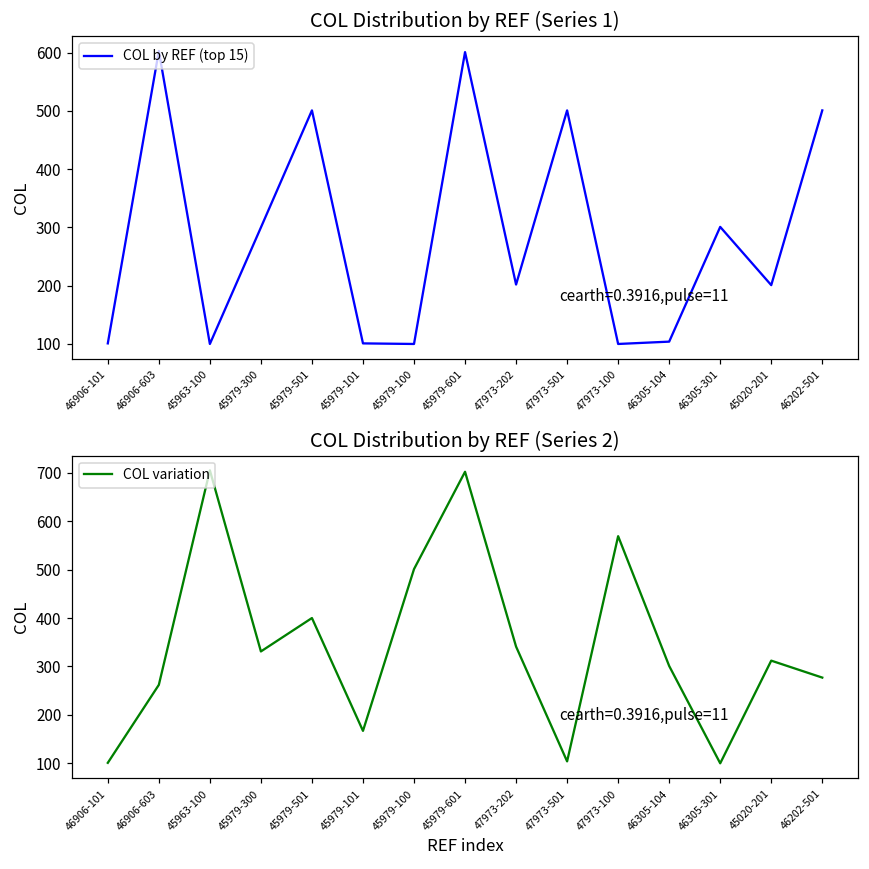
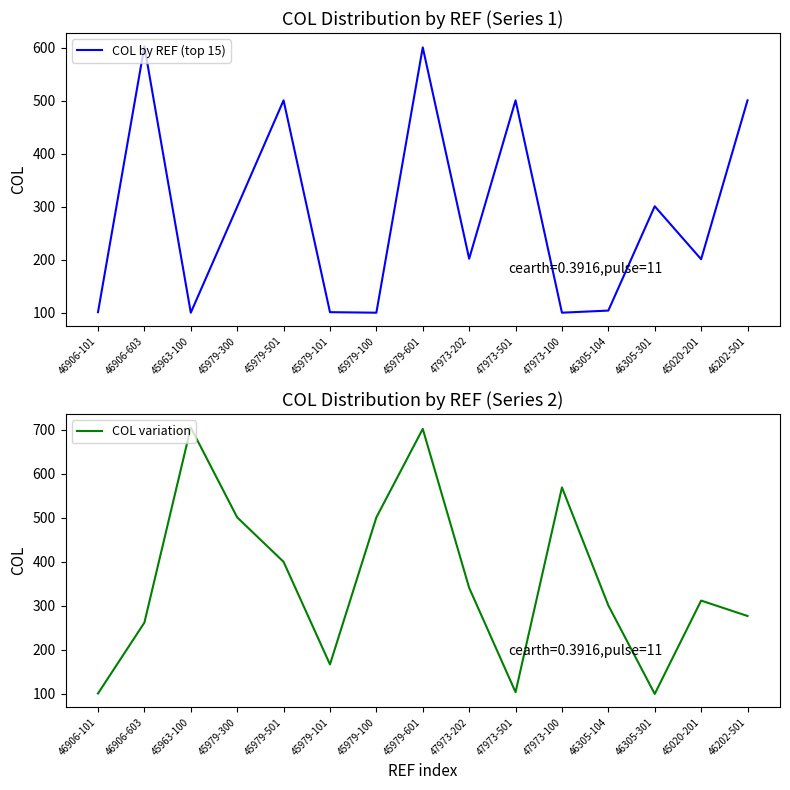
  {
    "COL Distribution by REF (Series 1)": {
      "46906-101": 100,
      "45963-100": 100,
      "45979-300": 300,
      "45979-501": 500,
      "45979-101": 100,
      "45979-100": 100,
      "45979-601": 600,
      "47973-202": 200,
      "47973-501": 500,
      "47973-100": 100,
      "46305-104": 100,
      "46305-301": 300,
      "45020-201": 200,
      "46202-501": 500
    },
    "COL Distribution by REF (Series 2)": {
      "46906-101": 100,
      "46906-603": 260,
-     "45979-300": 330,
+     "45979-300": 500,
      "45979-501": 400,
      "45979-101": 170,
      "45979-100": 500,
      "45979-601": 700,
      "47973-202": 340,
      "47973-501": 100,
      "47973-100": 570,
      "46305-104": 300,
      "46305-301": 100,
      "45020-201": 310,
      "46202-501": 280
    }
  }
